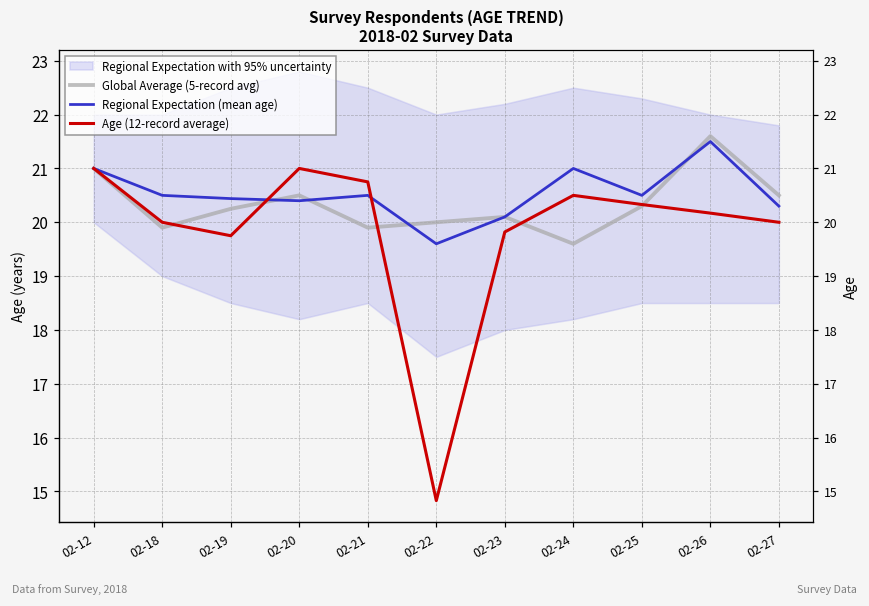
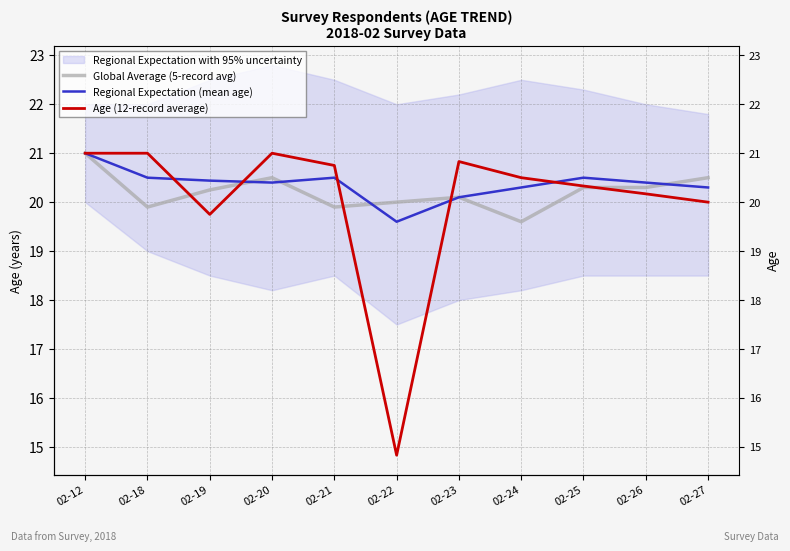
  {
    "Global Average (5-record avg)": {
      "02-18": 19.9,
      "02-19": 20.3,
      "02-20": 20.5,
      "02-21": 19.9,
      "02-22": 20.0,
      "02-24": 19.6,
-     "02-26": 21.6,
+     "02-26": 20.3,
      "02-27": 20.5
    },
    "Regional Expectation (mean age)": {
      "02-18": 20.5,
      "02-19": 20.4,
      "02-20": 20.4,
      "02-21": 20.5,
      "02-22": 19.6,
-     "02-24": 21.0,
+     "02-24": 20.3,
      "02-25": 20.5,
-     "02-26": 21.5,
+     "02-26": 20.4,
      "02-27": 20.3
    },
    "Age (12-record average)": {
-     "02-18": 20,
+     "02-18": 21,
      "02-19": 19.8,
      "02-20": 21.0,
      "02-21": 20.8,
      "02-22": 14.8,
-     "02-23": 19.8,
+     "02-23": 20.8,
      "02-24": 20.5,
      "02-26": 20.2,
      "02-27": 20.0
    }
  }
